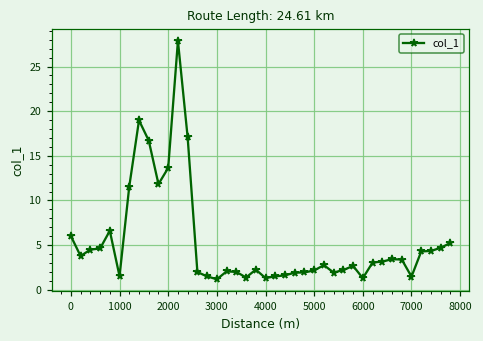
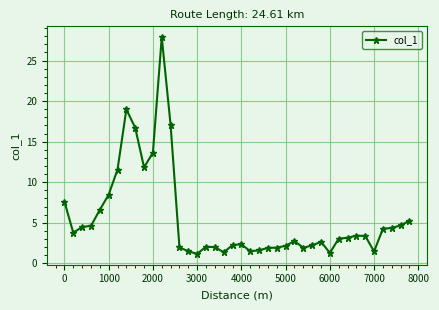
  {
-   "0": 6,
-   "1000": 2,
+   "0": 8,
+   "1000": 8,
    "2000": 14,
    "3000": 1,
-   "4000": 1,
+   "4000": 2,
    "5000": 2,
    "6000": 1,
    "7000": 1
  }
